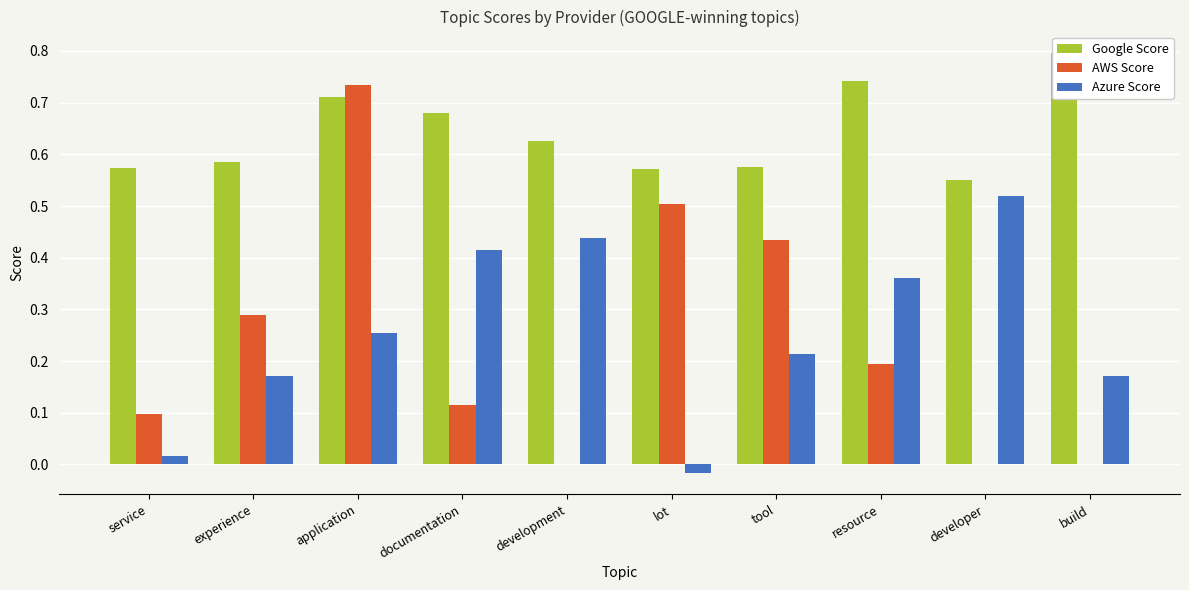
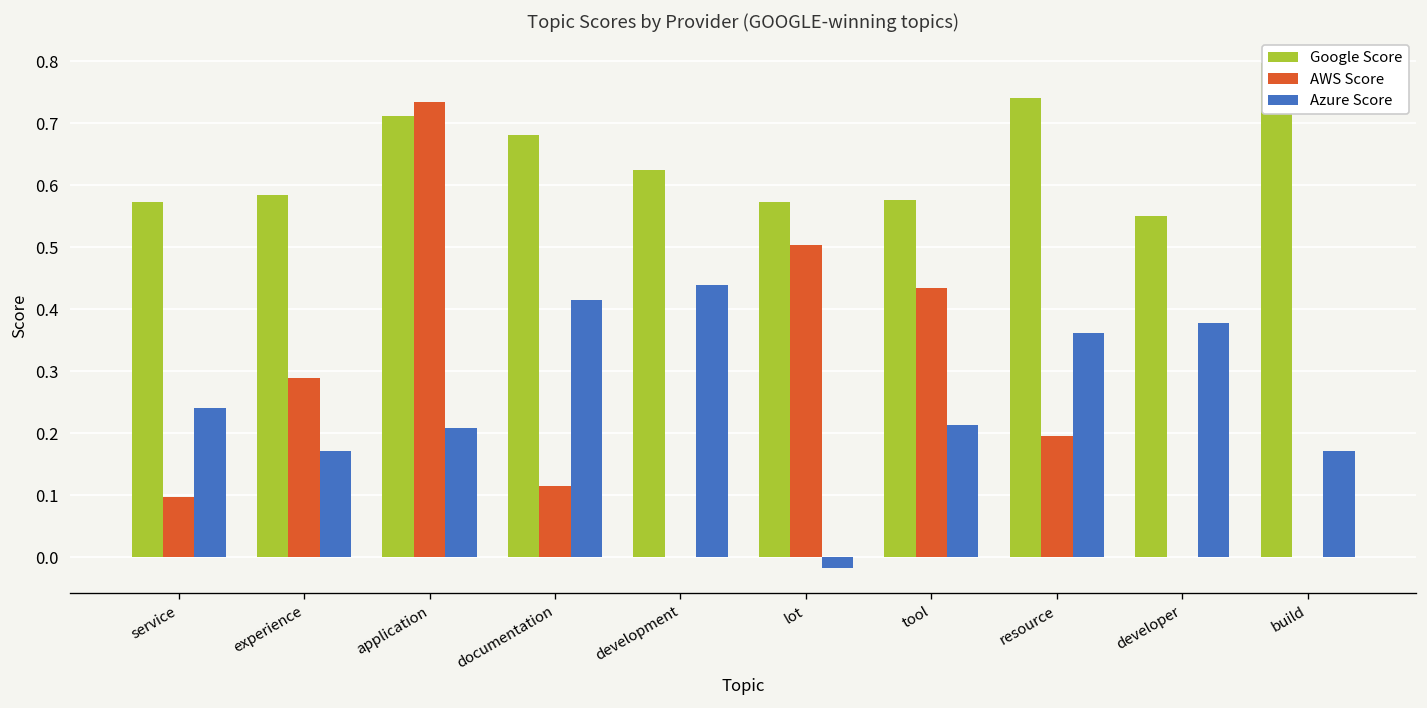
  {
    "Google Score": {
      "service": 0.57,
      "experience": 0.58,
      "application": 0.71,
      "documentation": 0.68,
      "development": 0.62,
      "lot": 0.57,
      "tool": 0.58,
      "resource": 0.74,
      "developer": 0.55
    },
    "AWS Score": {
      "service": 0.10,
      "experience": 0.29,
      "application": 0.73,
      "documentation": 0.11,
      "development": 0.00,
      "lot": 0.50,
      "tool": 0.43,
      "resource": 0.20,
      "developer": 0.00,
      "build": 0.00
    },
    "Azure Score": {
-     "service": 0.02,
+     "service": 0.24,
      "experience": 0.17,
-     "application": 0.25,
+     "application": 0.21,
      "documentation": 0.41,
      "development": 0.44,
      "lot": -0.02,
      "tool": 0.21,
      "resource": 0.36,
-     "developer": 0.52,
+     "developer": 0.38,
      "build": 0.17
    }
  }
